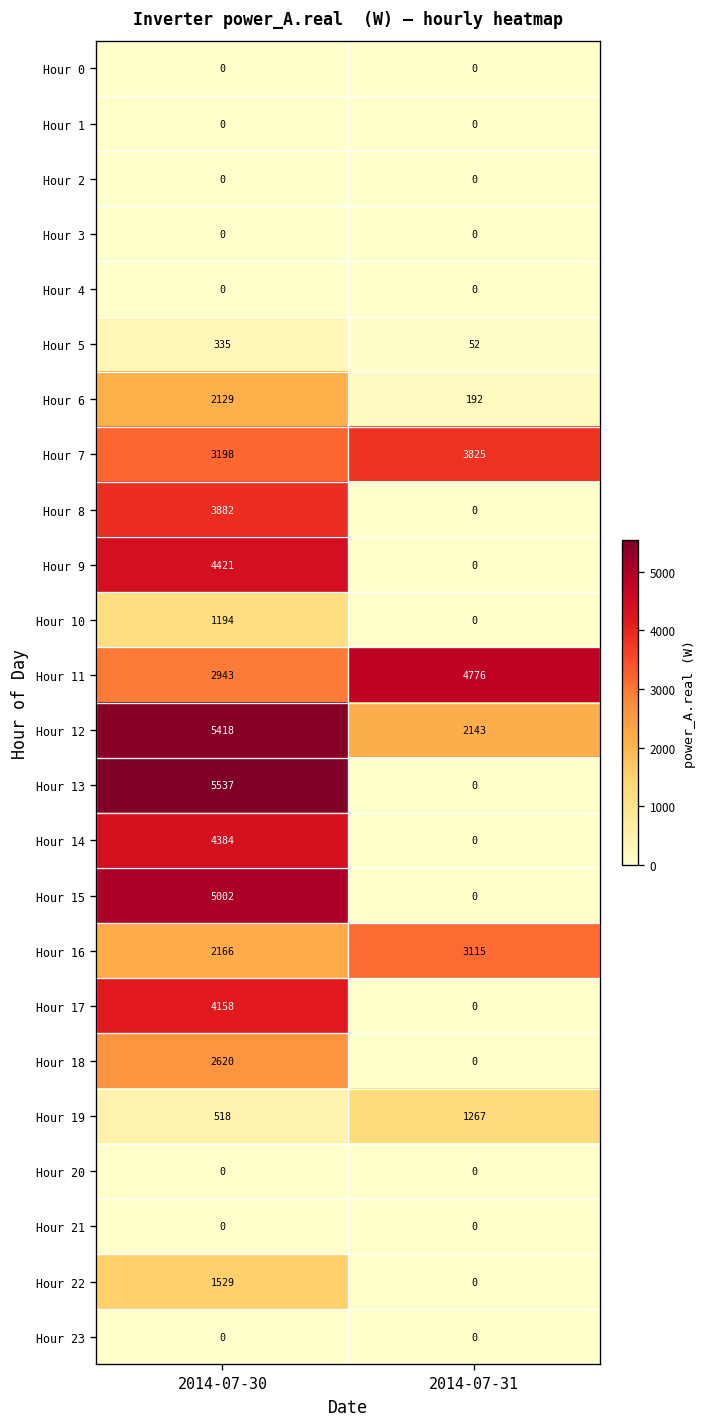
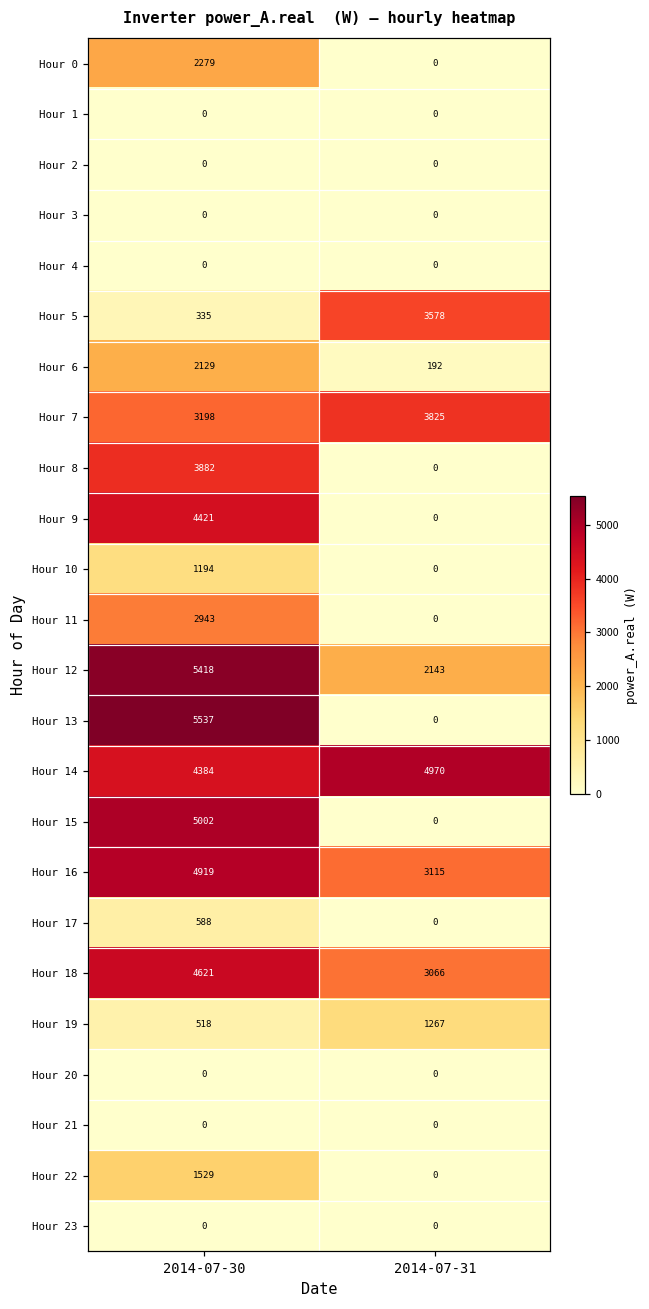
  {
    "Hour 0": {
-     "2014-07-30": 0,
+     "2014-07-30": 2279,
      "2014-07-31": 0
    },
    "Hour 1": {
      "2014-07-30": 0,
      "2014-07-31": 0
    },
    "Hour 2": {
      "2014-07-30": 0,
      "2014-07-31": 0
    },
    "Hour 3": {
      "2014-07-30": 0,
      "2014-07-31": 0
    },
    "Hour 4": {
      "2014-07-30": 0,
      "2014-07-31": 0
    },
    "Hour 5": {
      "2014-07-30": 335,
-     "2014-07-31": 52
+     "2014-07-31": 3578
    },
    "Hour 6": {
      "2014-07-30": 2129,
      "2014-07-31": 192
    },
    "Hour 7": {
      "2014-07-30": 3198,
      "2014-07-31": 3825
    },
    "Hour 8": {
      "2014-07-30": 3882,
      "2014-07-31": 0
    },
    "Hour 9": {
      "2014-07-30": 4421,
      "2014-07-31": 0
    },
    "Hour 10": {
      "2014-07-30": 1194,
      "2014-07-31": 0
    },
    "Hour 11": {
      "2014-07-30": 2943,
-     "2014-07-31": 4776
+     "2014-07-31": 0
    },
    "Hour 12": {
      "2014-07-30": 5418,
      "2014-07-31": 2143
    },
    "Hour 13": {
      "2014-07-30": 5537,
      "2014-07-31": 0
    },
    "Hour 14": {
      "2014-07-30": 4384,
-     "2014-07-31": 0
+     "2014-07-31": 4970
    },
    "Hour 15": {
      "2014-07-30": 5002,
      "2014-07-31": 0
    },
    "Hour 16": {
-     "2014-07-30": 2166,
+     "2014-07-30": 4919,
      "2014-07-31": 3115
    },
    "Hour 17": {
-     "2014-07-30": 4158,
+     "2014-07-30": 588,
      "2014-07-31": 0
    },
    "Hour 18": {
-     "2014-07-30": 2620,
-     "2014-07-31": 0
+     "2014-07-30": 4621,
+     "2014-07-31": 3066
    },
    "Hour 19": {
      "2014-07-30": 518,
      "2014-07-31": 1267
    },
    "Hour 20": {
      "2014-07-30": 0,
      "2014-07-31": 0
    },
    "Hour 21": {
      "2014-07-30": 0,
      "2014-07-31": 0
    },
    "Hour 22": {
      "2014-07-30": 1529,
      "2014-07-31": 0
    },
    "Hour 23": {
      "2014-07-30": 0,
      "2014-07-31": 0
    }
  }
